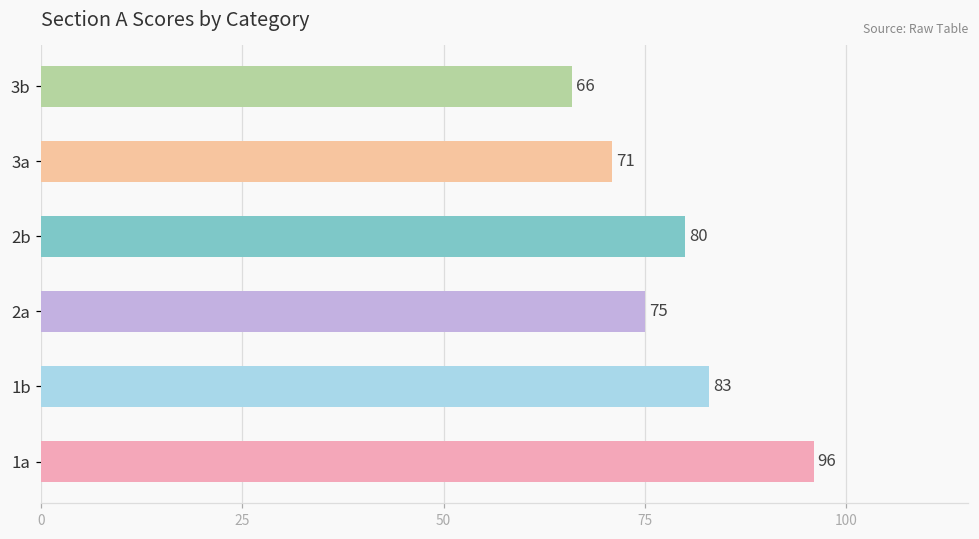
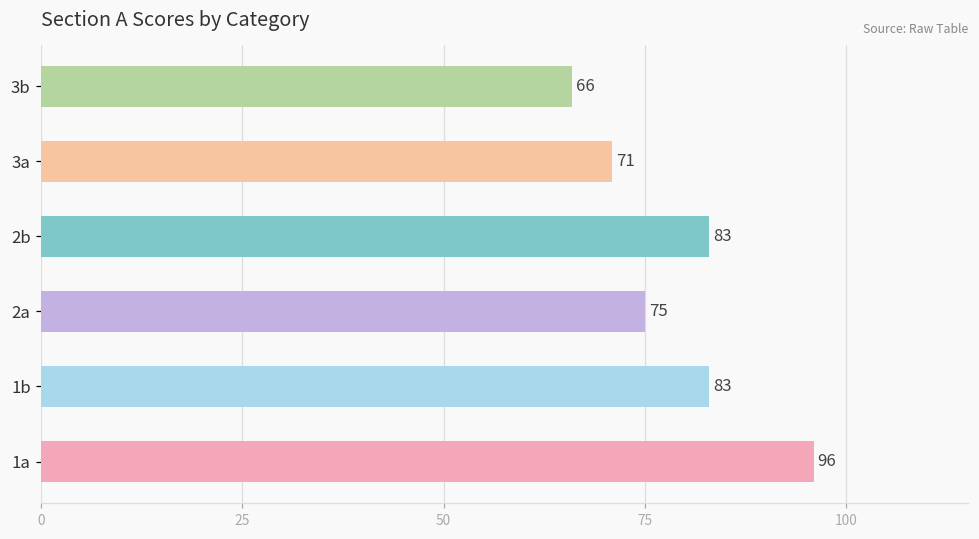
  {
    "3b": 66,
    "3a": 71,
-   "2b": 80,
+   "2b": 83,
    "2a": 75,
    "1b": 83,
    "1a": 96
  }
